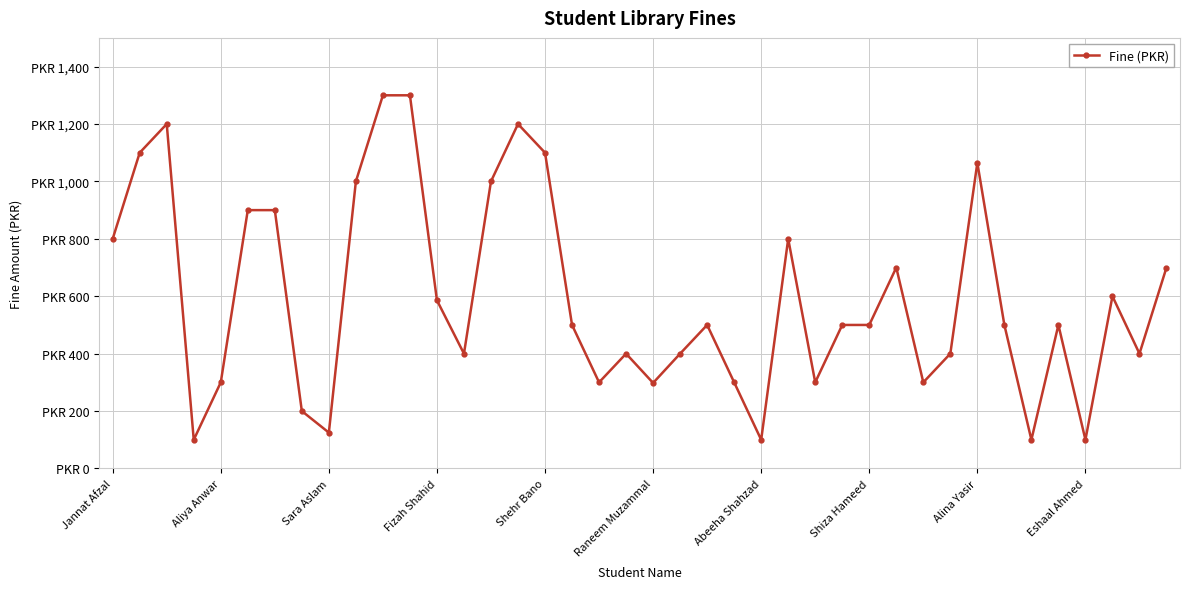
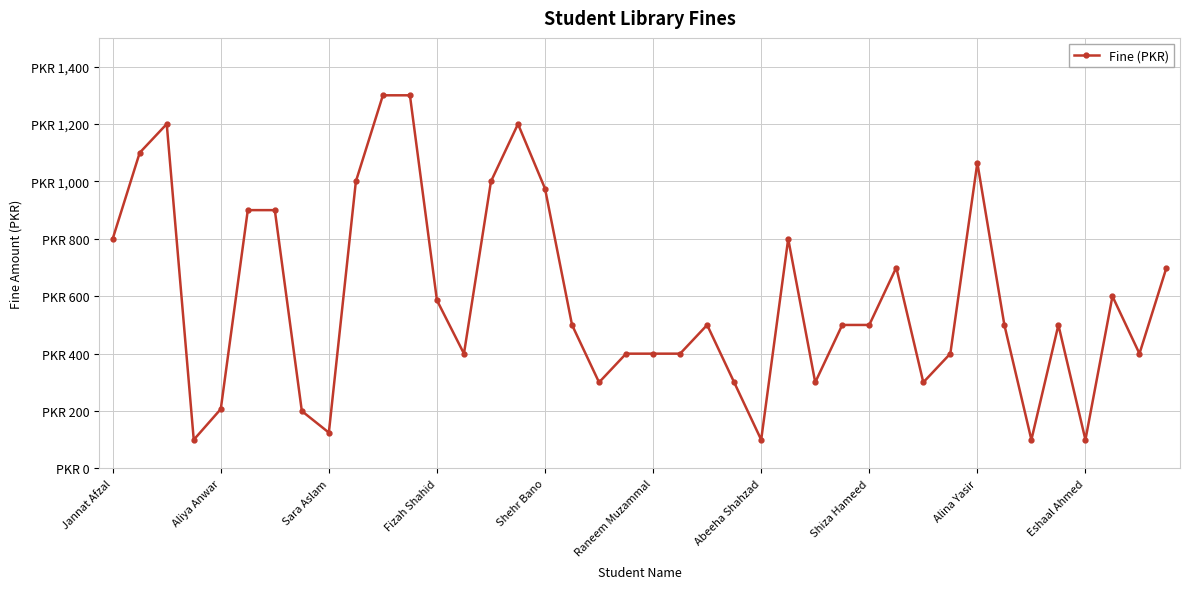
  {
    "Jannat Afzal": "PKR 800",
-   "Aliya Anwar": "PKR 300",
+   "Aliya Anwar": "PKR 210",
    "Sara Aslam": "PKR 130",
    "Fizah Shahid": "PKR 590",
-   "Shehr Bano": "PKR 1,100",
-   "Raneem Muzammal": "PKR 300",
+   "Shehr Bano": "PKR 980",
+   "Raneem Muzammal": "PKR 400",
    "Abeeha Shahzad": "PKR 100",
    "Shiza Hameed": "PKR 500",
    "Alina Yasir": "PKR 1,070",
    "Eshaal Ahmed": "PKR 100"
  }
